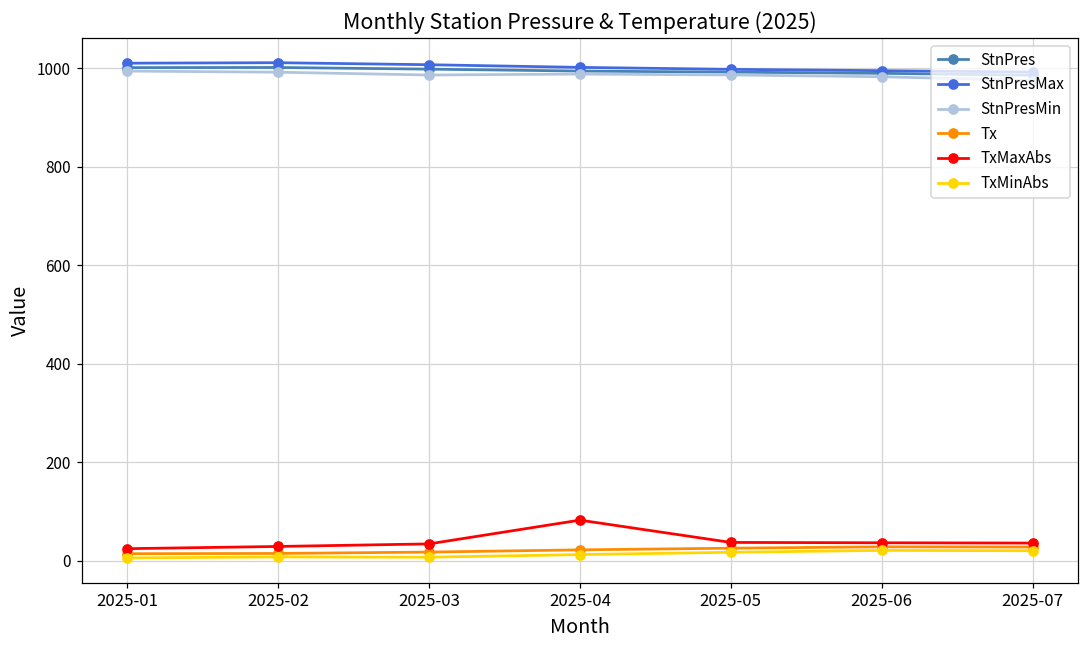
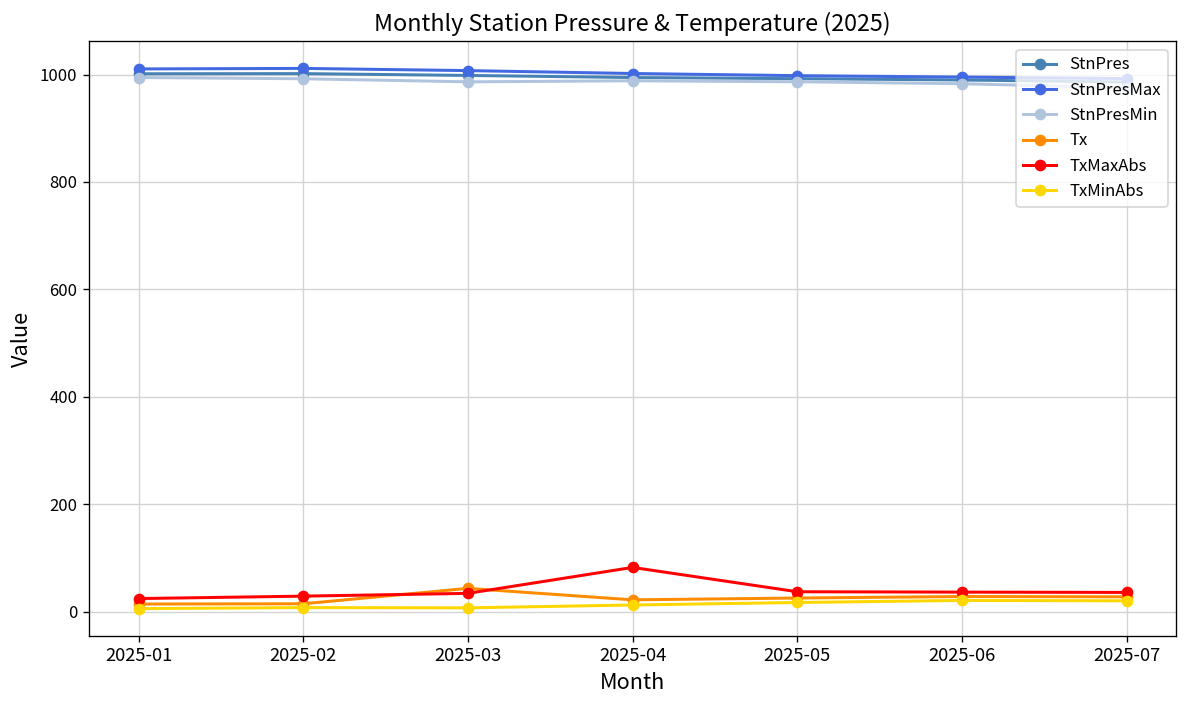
  {
    "StnPresMin": {
      "2025-01": 990,
      "2025-02": 990,
      "2025-03": 990,
      "2025-04": 990,
      "2025-05": 990,
      "2025-06": 980
    },
    "Tx": {
      "2025-01": 10,
      "2025-02": 10,
-     "2025-03": 20,
+     "2025-03": 40,
      "2025-04": 20,
      "2025-05": 30,
      "2025-06": 30,
      "2025-07": 30
    },
    "TxMaxAbs": {
      "2025-01": 20,
      "2025-02": 30,
      "2025-03": 30,
      "2025-04": 80,
      "2025-05": 40,
      "2025-06": 40,
      "2025-07": 40
    },
    "TxMinAbs": {
      "2025-01": 10,
      "2025-02": 10,
      "2025-03": 10,
      "2025-04": 10,
      "2025-05": 20,
      "2025-06": 20,
      "2025-07": 20
    }
  }
